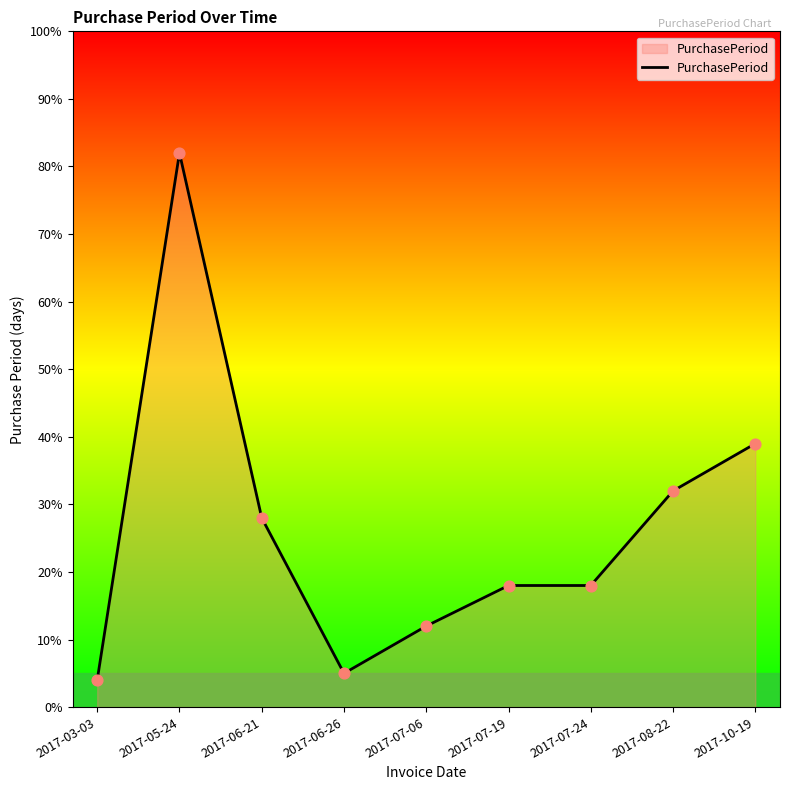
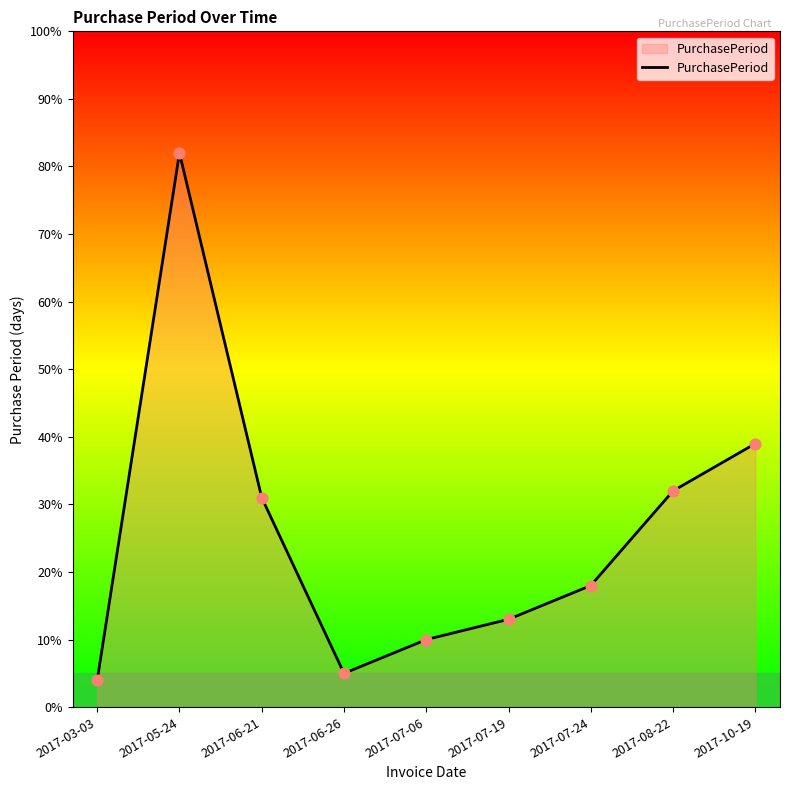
  {
    "2017-05-24": "82%",
-   "2017-06-21": "28%",
-   "2017-07-06": "12%",
-   "2017-07-19": "18%",
+   "2017-06-21": "31%",
+   "2017-07-06": "10%",
+   "2017-07-19": "13%",
    "2017-07-24": "18%",
    "2017-08-22": "32%",
    "2017-10-19": "39%"
  }
